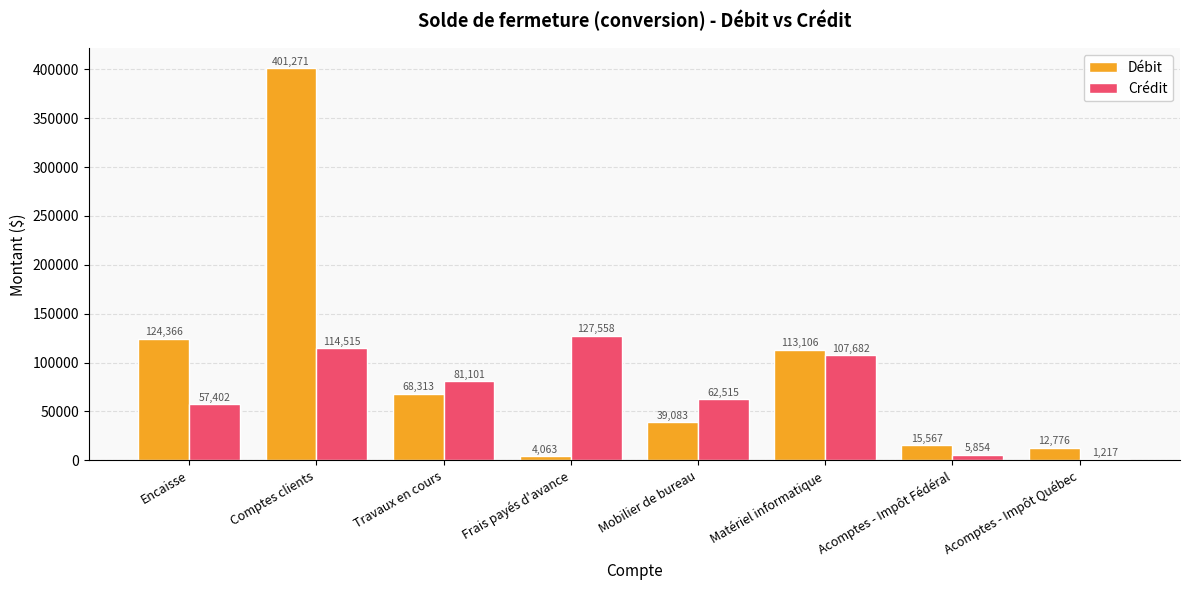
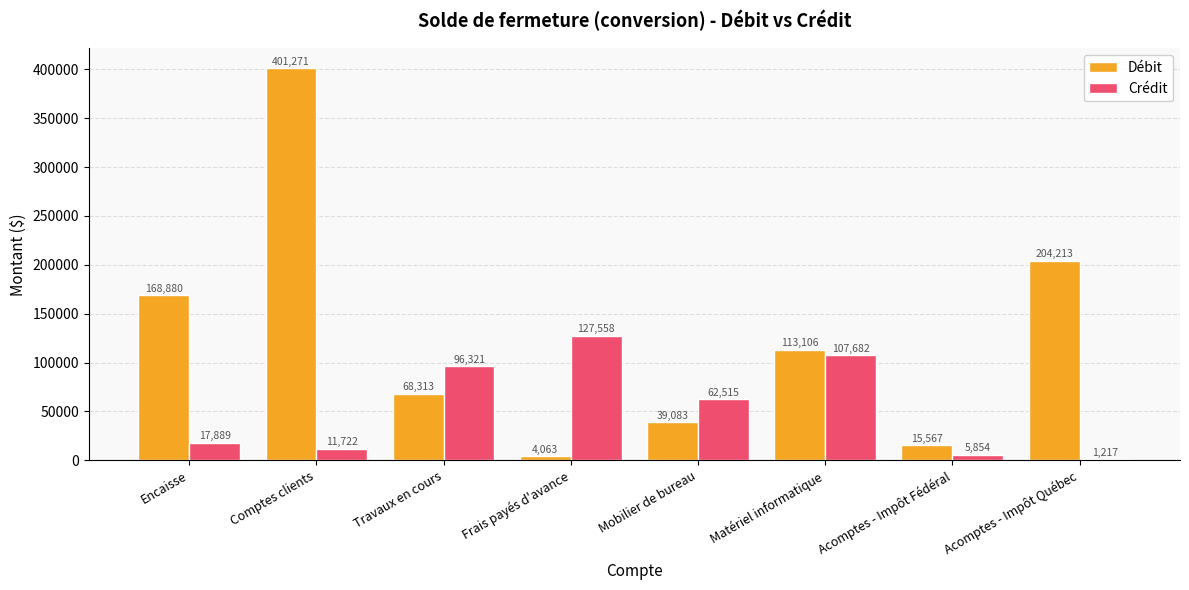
  {
    "Débit": {
-     "Encaisse": "124,366",
+     "Encaisse": "168,880",
      "Comptes clients": "401,271",
      "Travaux en cours": "68,313",
      "Frais payés d'avance": "4,063",
      "Mobilier de bureau": "39,083",
      "Matériel informatique": "113,106",
      "Acomptes - Impôt Fédéral": "15,567",
-     "Acomptes - Impôt Québec": "12,776"
+     "Acomptes - Impôt Québec": "204,213"
    },
    "Crédit": {
-     "Encaisse": "57,402",
-     "Comptes clients": "114,515",
-     "Travaux en cours": "81,101",
+     "Encaisse": "17,889",
+     "Comptes clients": "11,722",
+     "Travaux en cours": "96,321",
      "Frais payés d'avance": "127,558",
      "Mobilier de bureau": "62,515",
      "Matériel informatique": "107,682",
      "Acomptes - Impôt Fédéral": "5,854",
      "Acomptes - Impôt Québec": "1,217"
    }
  }
